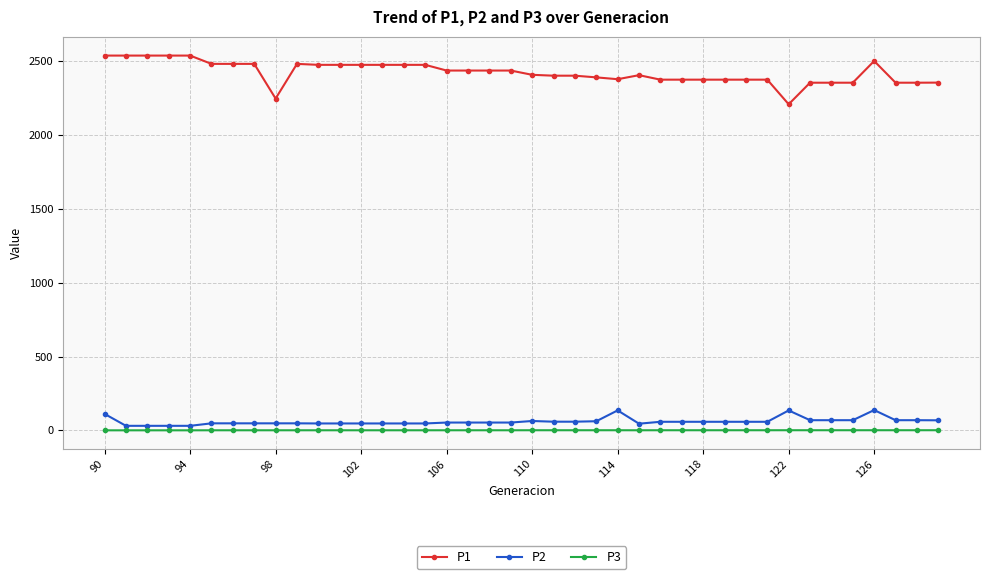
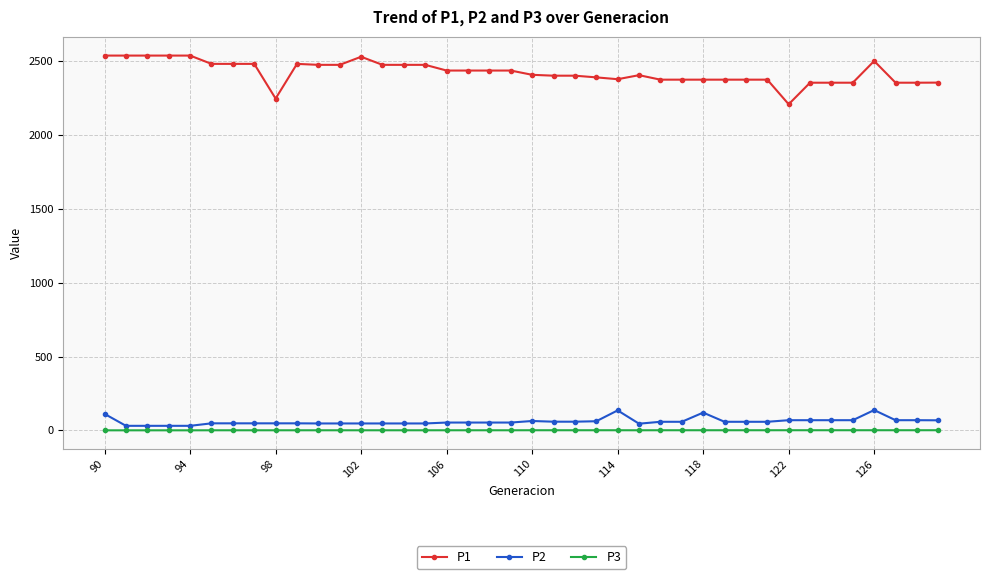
  {
    "P1": {
      "90": 2540,
      "94": 2540,
      "98": 2250,
-     "102": 2470,
+     "102": 2530,
      "106": 2440,
      "110": 2410,
      "114": 2380,
      "118": 2370,
      "122": 2210,
      "126": 2500
    },
    "P2": {
      "90": 110,
      "94": 30,
      "98": 50,
      "102": 50,
      "106": 50,
      "110": 60,
      "114": 140,
-     "118": 60,
-     "122": 130,
+     "118": 120,
+     "122": 70,
      "126": 140
    },
    "P3": {
      "90": 0,
      "94": 0,
      "98": 0,
      "102": 0,
      "106": 0,
      "110": 0,
      "114": 0,
      "118": 0,
      "122": 0,
      "126": 0
    }
  }
